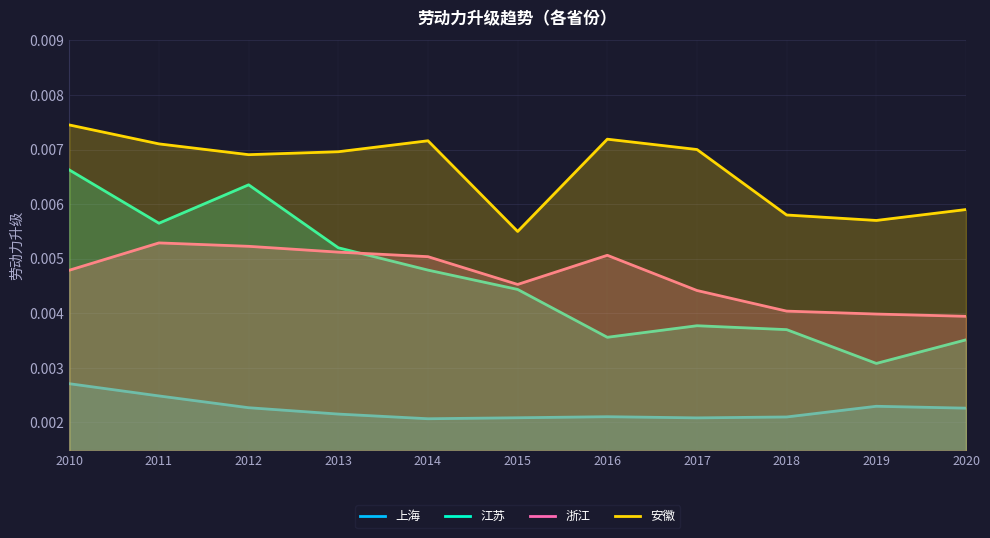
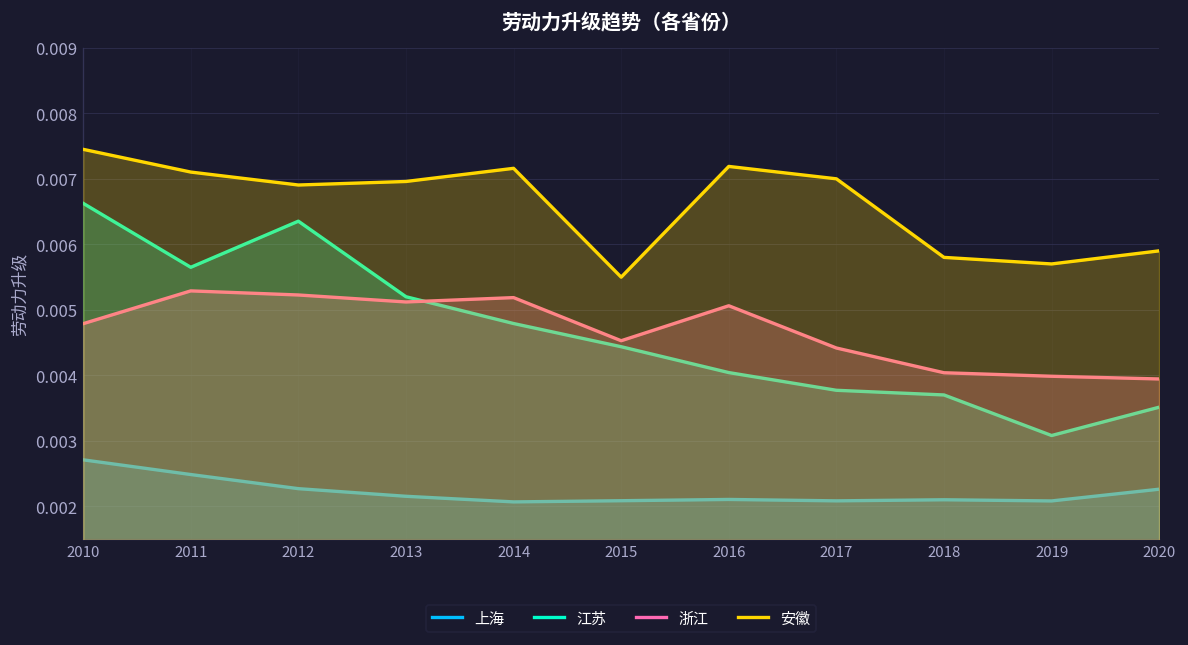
  {
    "上海": {
      "2010": 0.0027,
      "2011": 0.0025,
      "2012": 0.0023,
      "2013": 0.0022,
      "2014": 0.0021,
      "2015": 0.0021,
      "2016": 0.0021,
      "2017": 0.0021,
      "2018": 0.0021,
-     "2019": 0.0023,
+     "2019": 0.0021,
      "2020": 0.0023
    },
    "江苏": {
      "2010": 0.0066,
      "2011": 0.0056,
      "2012": 0.0064,
      "2013": 0.0052,
      "2014": 0.0048,
      "2015": 0.0044,
-     "2016": 0.0036,
+     "2016": 0.0040,
      "2017": 0.0038,
      "2018": 0.0037,
      "2019": 0.0031,
      "2020": 0.0035
    },
    "浙江": {
      "2010": 0.0048,
      "2011": 0.0053,
      "2012": 0.0052,
      "2013": 0.0051,
-     "2014": 0.0050,
+     "2014": 0.0052,
      "2015": 0.0045,
      "2016": 0.0051,
      "2017": 0.0044,
      "2018": 0.0040,
      "2019": 0.0040,
      "2020": 0.0039
    },
    "安徽": {
      "2010": 0.0075,
      "2011": 0.0071,
      "2012": 0.0069,
      "2013": 0.0070,
      "2014": 0.0072,
      "2015": 0.0055,
      "2016": 0.0072,
      "2017": 0.0070,
      "2018": 0.0058,
      "2019": 0.0057,
      "2020": 0.0059
    }
  }
